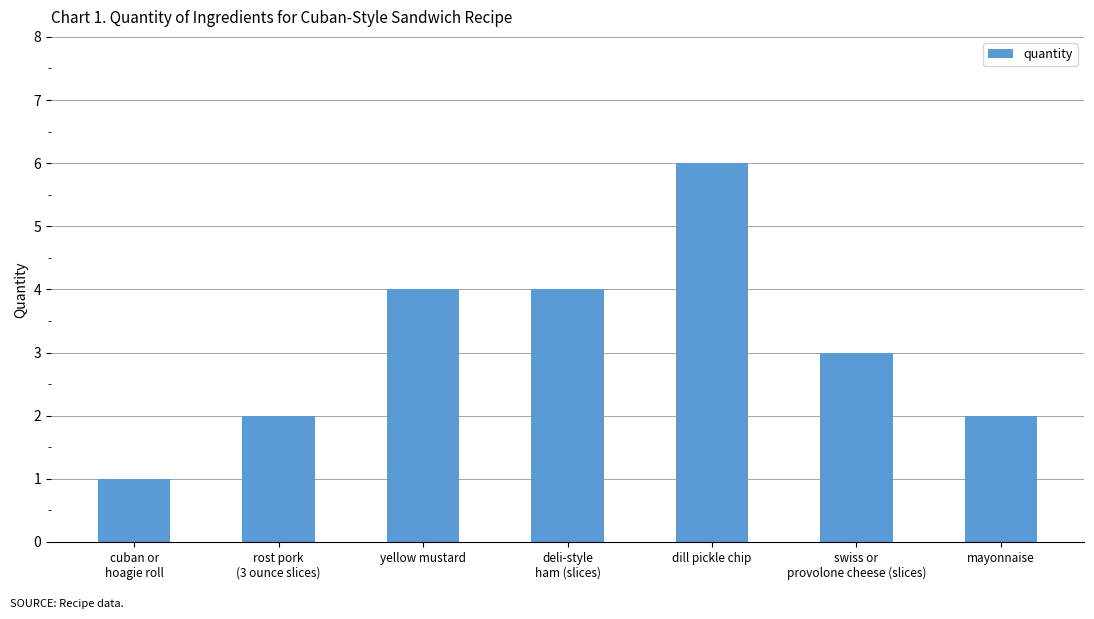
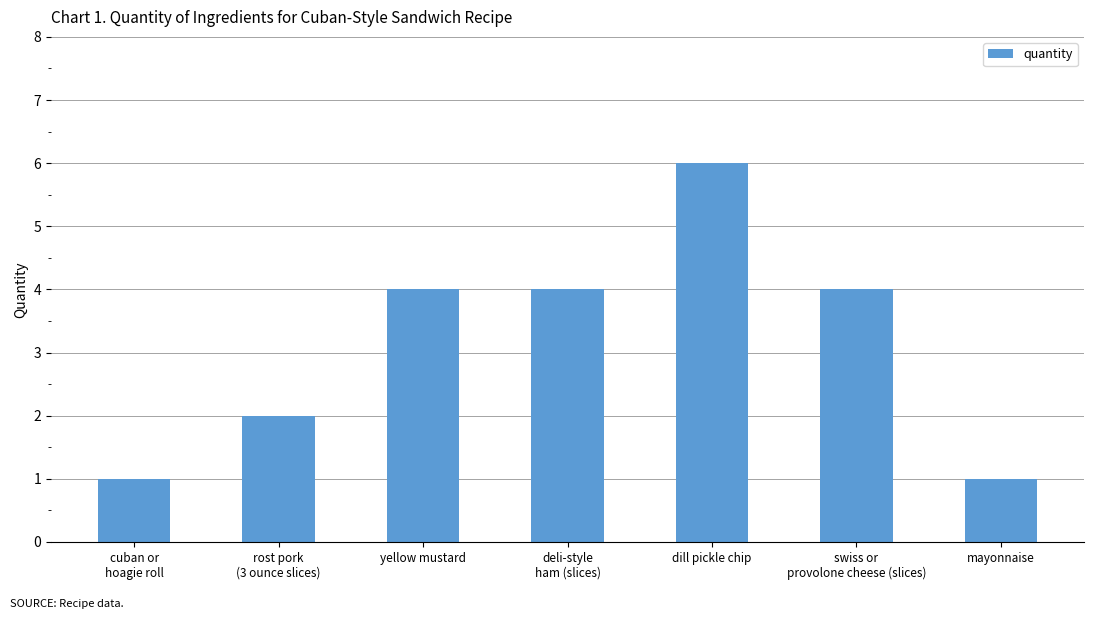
  {
    "cuban or hoagie roll": 1,
    "rost pork (3 ounce slices)": 2,
    "yellow mustard": 4,
    "deli-style ham (slices)": 4,
    "dill pickle chip": 6,
-   "swiss or provolone cheese (slices)": 3,
-   "mayonnaise": 2
+   "swiss or provolone cheese (slices)": 4,
+   "mayonnaise": 1
  }
